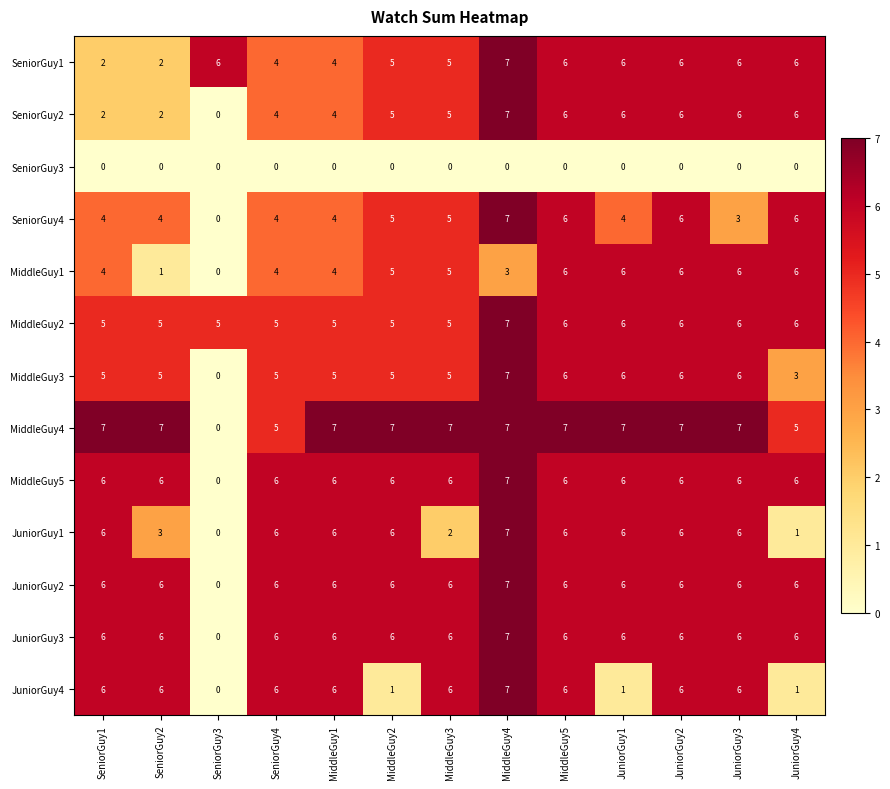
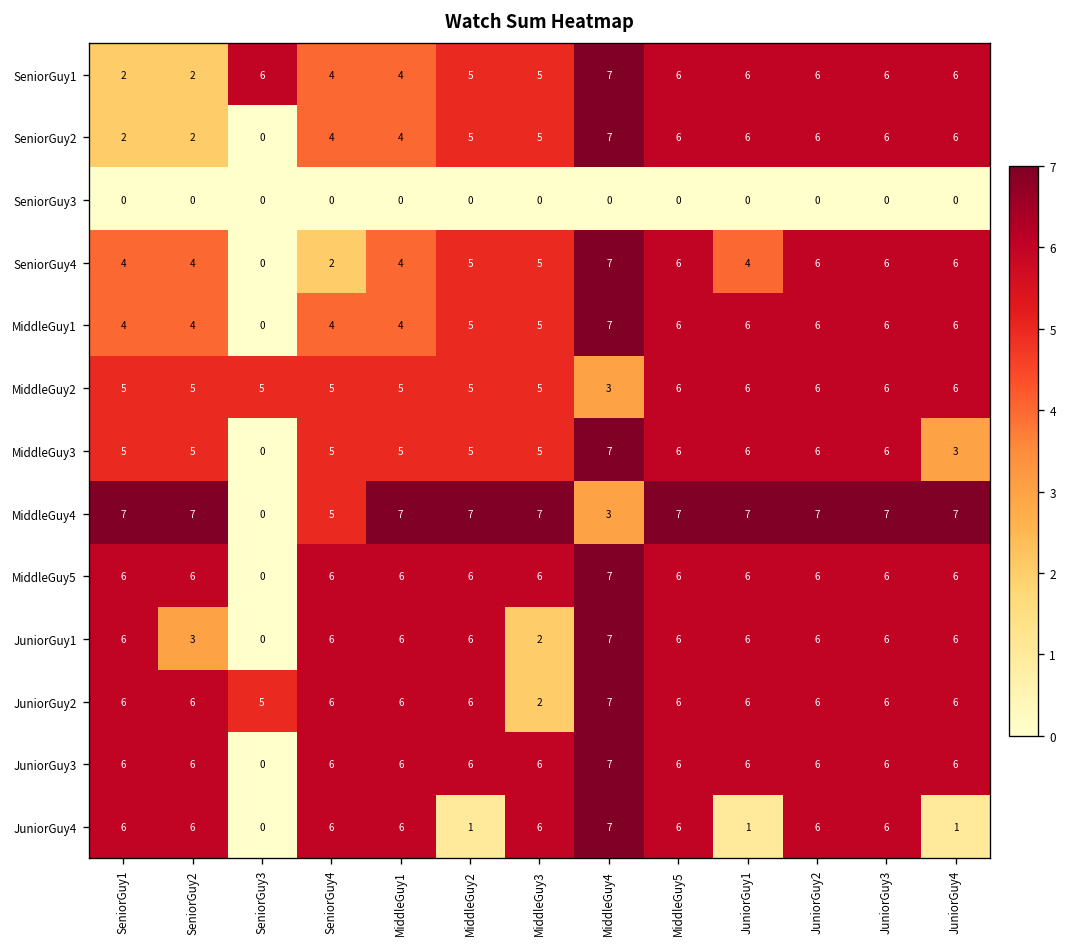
  {
    "SeniorGuy1": {
      "SeniorGuy1": 2,
      "SeniorGuy2": 2,
      "SeniorGuy3": 6,
      "SeniorGuy4": 4,
      "MiddleGuy1": 4,
      "MiddleGuy2": 5,
      "MiddleGuy3": 5,
      "MiddleGuy4": 7,
      "MiddleGuy5": 6,
      "JuniorGuy1": 6,
      "JuniorGuy2": 6,
      "JuniorGuy3": 6,
      "JuniorGuy4": 6
    },
    "SeniorGuy2": {
      "SeniorGuy1": 2,
      "SeniorGuy2": 2,
      "SeniorGuy3": 0,
      "SeniorGuy4": 4,
      "MiddleGuy1": 4,
      "MiddleGuy2": 5,
      "MiddleGuy3": 5,
      "MiddleGuy4": 7,
      "MiddleGuy5": 6,
      "JuniorGuy1": 6,
      "JuniorGuy2": 6,
      "JuniorGuy3": 6,
      "JuniorGuy4": 6
    },
    "SeniorGuy3": {
      "SeniorGuy1": 0,
      "SeniorGuy2": 0,
      "SeniorGuy3": 0,
      "SeniorGuy4": 0,
      "MiddleGuy1": 0,
      "MiddleGuy2": 0,
      "MiddleGuy3": 0,
      "MiddleGuy4": 0,
      "MiddleGuy5": 0,
      "JuniorGuy1": 0,
      "JuniorGuy2": 0,
      "JuniorGuy3": 0,
      "JuniorGuy4": 0
    },
    "SeniorGuy4": {
      "SeniorGuy1": 4,
      "SeniorGuy2": 4,
      "SeniorGuy3": 0,
-     "SeniorGuy4": 4,
+     "SeniorGuy4": 2,
      "MiddleGuy1": 4,
      "MiddleGuy2": 5,
      "MiddleGuy3": 5,
      "MiddleGuy4": 7,
      "MiddleGuy5": 6,
      "JuniorGuy1": 4,
      "JuniorGuy2": 6,
-     "JuniorGuy3": 3,
+     "JuniorGuy3": 6,
      "JuniorGuy4": 6
    },
    "MiddleGuy1": {
      "SeniorGuy1": 4,
-     "SeniorGuy2": 1,
+     "SeniorGuy2": 4,
      "SeniorGuy3": 0,
      "SeniorGuy4": 4,
      "MiddleGuy1": 4,
      "MiddleGuy2": 5,
      "MiddleGuy3": 5,
-     "MiddleGuy4": 3,
+     "MiddleGuy4": 7,
      "MiddleGuy5": 6,
      "JuniorGuy1": 6,
      "JuniorGuy2": 6,
      "JuniorGuy3": 6,
      "JuniorGuy4": 6
    },
    "MiddleGuy2": {
      "SeniorGuy1": 5,
      "SeniorGuy2": 5,
      "SeniorGuy3": 5,
      "SeniorGuy4": 5,
      "MiddleGuy1": 5,
      "MiddleGuy2": 5,
      "MiddleGuy3": 5,
-     "MiddleGuy4": 7,
+     "MiddleGuy4": 3,
      "MiddleGuy5": 6,
      "JuniorGuy1": 6,
      "JuniorGuy2": 6,
      "JuniorGuy3": 6,
      "JuniorGuy4": 6
    },
    "MiddleGuy3": {
      "SeniorGuy1": 5,
      "SeniorGuy2": 5,
      "SeniorGuy3": 0,
      "SeniorGuy4": 5,
      "MiddleGuy1": 5,
      "MiddleGuy2": 5,
      "MiddleGuy3": 5,
      "MiddleGuy4": 7,
      "MiddleGuy5": 6,
      "JuniorGuy1": 6,
      "JuniorGuy2": 6,
      "JuniorGuy3": 6,
      "JuniorGuy4": 3
    },
    "MiddleGuy4": {
      "SeniorGuy1": 7,
      "SeniorGuy2": 7,
      "SeniorGuy3": 0,
      "SeniorGuy4": 5,
      "MiddleGuy1": 7,
      "MiddleGuy2": 7,
      "MiddleGuy3": 7,
-     "MiddleGuy4": 7,
+     "MiddleGuy4": 3,
      "MiddleGuy5": 7,
      "JuniorGuy1": 7,
      "JuniorGuy2": 7,
      "JuniorGuy3": 7,
-     "JuniorGuy4": 5
+     "JuniorGuy4": 7
    },
    "MiddleGuy5": {
      "SeniorGuy1": 6,
      "SeniorGuy2": 6,
      "SeniorGuy3": 0,
      "SeniorGuy4": 6,
      "MiddleGuy1": 6,
      "MiddleGuy2": 6,
      "MiddleGuy3": 6,
      "MiddleGuy4": 7,
      "MiddleGuy5": 6,
      "JuniorGuy1": 6,
      "JuniorGuy2": 6,
      "JuniorGuy3": 6,
      "JuniorGuy4": 6
    },
    "JuniorGuy1": {
      "SeniorGuy1": 6,
      "SeniorGuy2": 3,
      "SeniorGuy3": 0,
      "SeniorGuy4": 6,
      "MiddleGuy1": 6,
      "MiddleGuy2": 6,
      "MiddleGuy3": 2,
      "MiddleGuy4": 7,
      "MiddleGuy5": 6,
      "JuniorGuy1": 6,
      "JuniorGuy2": 6,
      "JuniorGuy3": 6,
-     "JuniorGuy4": 1
+     "JuniorGuy4": 6
    },
    "JuniorGuy2": {
      "SeniorGuy1": 6,
      "SeniorGuy2": 6,
-     "SeniorGuy3": 0,
+     "SeniorGuy3": 5,
      "SeniorGuy4": 6,
      "MiddleGuy1": 6,
      "MiddleGuy2": 6,
-     "MiddleGuy3": 6,
+     "MiddleGuy3": 2,
      "MiddleGuy4": 7,
      "MiddleGuy5": 6,
      "JuniorGuy1": 6,
      "JuniorGuy2": 6,
      "JuniorGuy3": 6,
      "JuniorGuy4": 6
    },
    "JuniorGuy3": {
      "SeniorGuy1": 6,
      "SeniorGuy2": 6,
      "SeniorGuy3": 0,
      "SeniorGuy4": 6,
      "MiddleGuy1": 6,
      "MiddleGuy2": 6,
      "MiddleGuy3": 6,
      "MiddleGuy4": 7,
      "MiddleGuy5": 6,
      "JuniorGuy1": 6,
      "JuniorGuy2": 6,
      "JuniorGuy3": 6,
      "JuniorGuy4": 6
    },
    "JuniorGuy4": {
      "SeniorGuy1": 6,
      "SeniorGuy2": 6,
      "SeniorGuy3": 0,
      "SeniorGuy4": 6,
      "MiddleGuy1": 6,
      "MiddleGuy2": 1,
      "MiddleGuy3": 6,
      "MiddleGuy4": 7,
      "MiddleGuy5": 6,
      "JuniorGuy1": 1,
      "JuniorGuy2": 6,
      "JuniorGuy3": 6,
      "JuniorGuy4": 1
    }
  }
